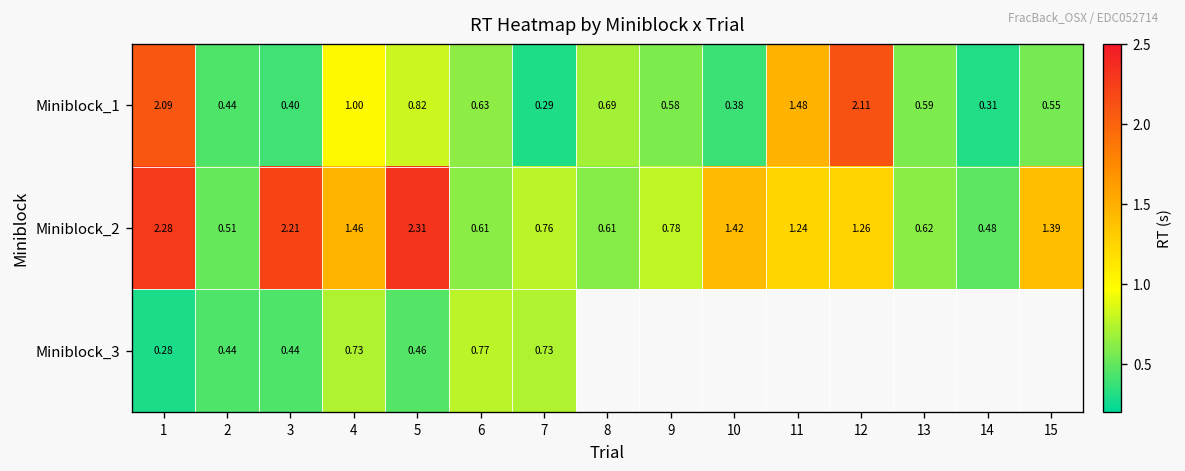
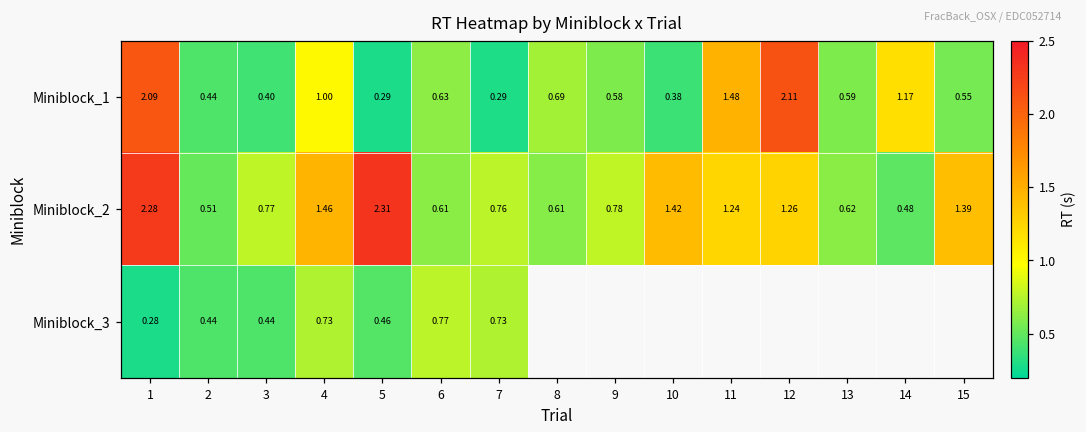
  {
    "Miniblock_1": {
      "1": 2.09,
      "2": 0.44,
      "3": 0.40,
      "4": 1.00,
-     "5": 0.82,
+     "5": 0.29,
      "6": 0.63,
      "7": 0.29,
      "8": 0.69,
      "9": 0.58,
      "10": 0.38,
      "11": 1.48,
      "12": 2.11,
      "13": 0.59,
-     "14": 0.31,
+     "14": 1.17,
      "15": 0.55
    },
    "Miniblock_2": {
      "1": 2.28,
      "2": 0.51,
-     "3": 2.21,
+     "3": 0.77,
      "4": 1.46,
      "5": 2.31,
      "6": 0.61,
      "7": 0.76,
      "8": 0.61,
      "9": 0.78,
      "10": 1.42,
      "11": 1.24,
      "12": 1.26,
      "13": 0.62,
      "14": 0.48,
      "15": 1.39
    },
    "Miniblock_3": {
      "1": 0.28,
      "2": 0.44,
      "3": 0.44,
      "4": 0.73,
      "5": 0.46,
      "6": 0.77,
      "7": 0.73
    }
  }
